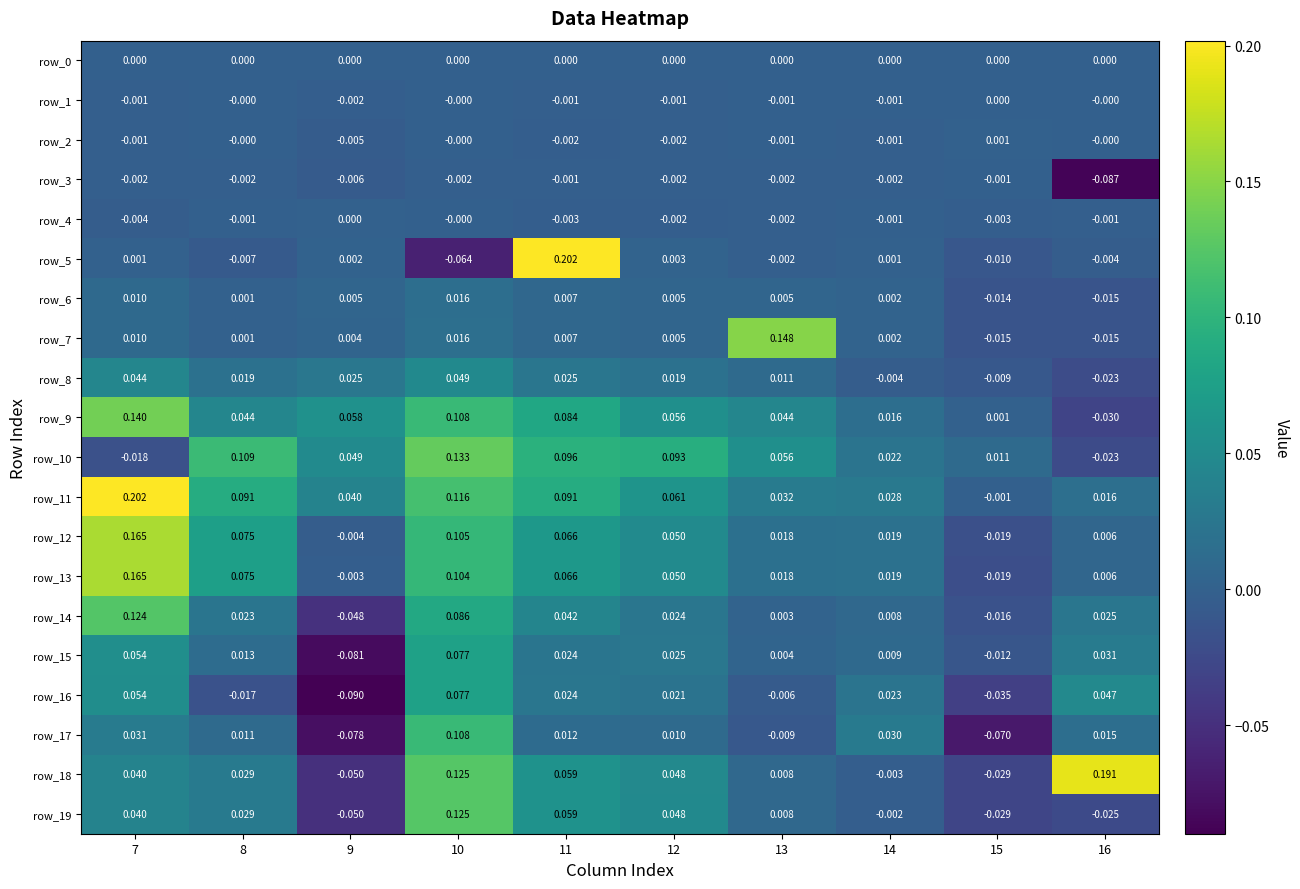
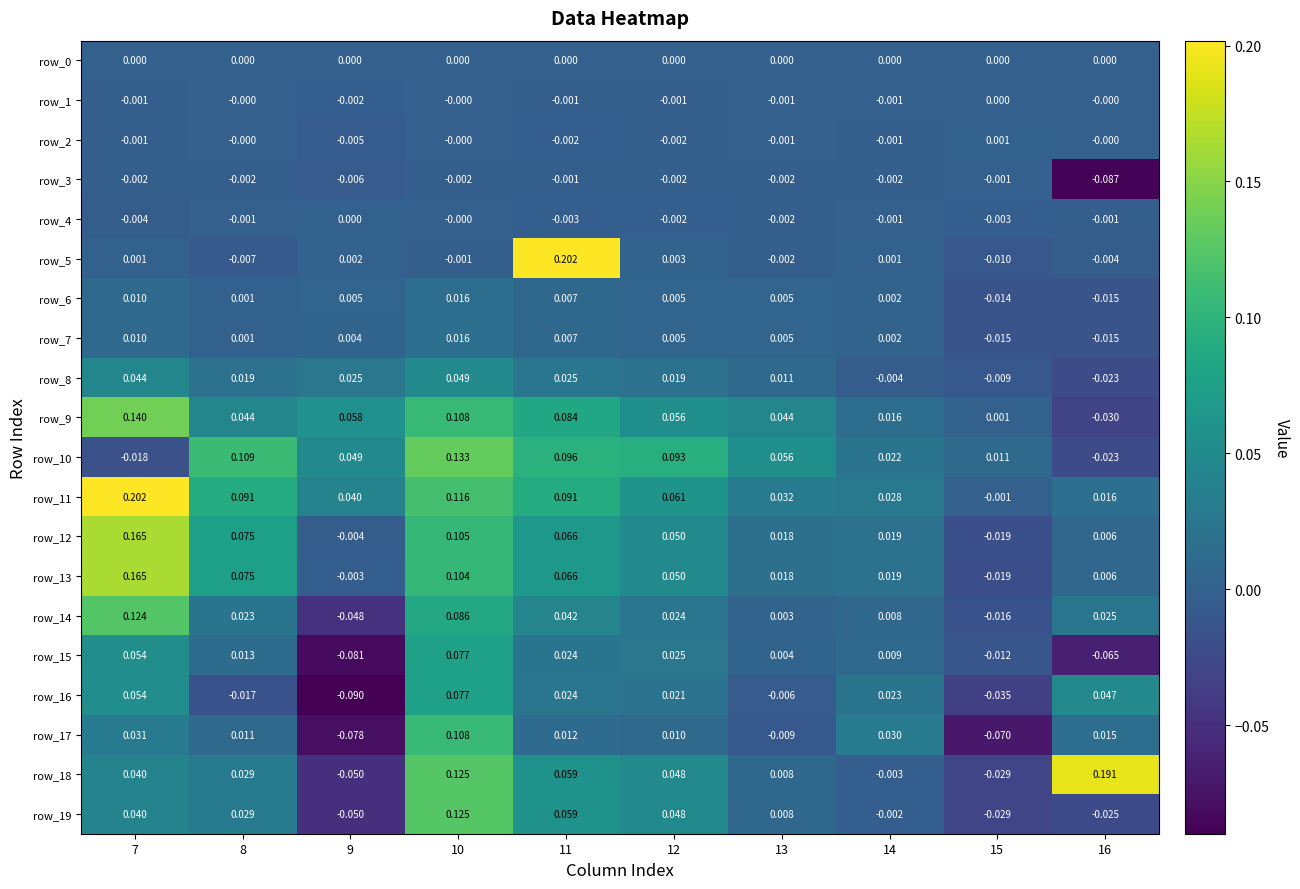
  {
    "row_0": {
      "7": 0.000,
      "8": 0.000,
      "9": 0.000,
      "10": 0.000,
      "11": 0.000,
      "12": 0.000,
      "13": 0.000,
      "14": 0.000,
      "15": 0.000,
      "16": 0.000
    },
    "row_1": {
      "7": -0.001,
      "8": -0.000,
      "9": -0.002,
      "10": -0.000,
      "11": -0.001,
      "12": -0.001,
      "13": -0.001,
      "14": -0.001,
      "15": 0.000,
      "16": -0.000
    },
    "row_2": {
      "7": -0.001,
      "8": -0.000,
      "9": -0.005,
      "10": -0.000,
      "11": -0.002,
      "12": -0.002,
      "13": -0.001,
      "14": -0.001,
      "15": 0.001,
      "16": -0.000
    },
    "row_3": {
      "7": -0.002,
      "8": -0.002,
      "9": -0.006,
      "10": -0.002,
      "11": -0.001,
      "12": -0.002,
      "13": -0.002,
      "14": -0.002,
      "15": -0.001,
      "16": -0.087
    },
    "row_4": {
      "7": -0.004,
      "8": -0.001,
      "9": 0.000,
      "10": -0.000,
      "11": -0.003,
      "12": -0.002,
      "13": -0.002,
      "14": -0.001,
      "15": -0.003,
      "16": -0.001
    },
    "row_5": {
      "7": 0.001,
      "8": -0.007,
      "9": 0.002,
-     "10": -0.064,
+     "10": -0.001,
      "11": 0.202,
      "12": 0.003,
      "13": -0.002,
      "14": 0.001,
      "15": -0.010,
      "16": -0.004
    },
    "row_6": {
      "7": 0.010,
      "8": 0.001,
      "9": 0.005,
      "10": 0.016,
      "11": 0.007,
      "12": 0.005,
      "13": 0.005,
      "14": 0.002,
      "15": -0.014,
      "16": -0.015
    },
    "row_7": {
      "7": 0.010,
      "8": 0.001,
      "9": 0.004,
      "10": 0.016,
      "11": 0.007,
      "12": 0.005,
-     "13": 0.148,
+     "13": 0.005,
      "14": 0.002,
      "15": -0.015,
      "16": -0.015
    },
    "row_8": {
      "7": 0.044,
      "8": 0.019,
      "9": 0.025,
      "10": 0.049,
      "11": 0.025,
      "12": 0.019,
      "13": 0.011,
      "14": -0.004,
      "15": -0.009,
      "16": -0.023
    },
    "row_9": {
      "7": 0.140,
      "8": 0.044,
      "9": 0.058,
      "10": 0.108,
      "11": 0.084,
      "12": 0.056,
      "13": 0.044,
      "14": 0.016,
      "15": 0.001,
      "16": -0.030
    },
    "row_10": {
      "7": -0.018,
      "8": 0.109,
      "9": 0.049,
      "10": 0.133,
      "11": 0.096,
      "12": 0.093,
      "13": 0.056,
      "14": 0.022,
      "15": 0.011,
      "16": -0.023
    },
    "row_11": {
      "7": 0.202,
      "8": 0.091,
      "9": 0.040,
      "10": 0.116,
      "11": 0.091,
      "12": 0.061,
      "13": 0.032,
      "14": 0.028,
      "15": -0.001,
      "16": 0.016
    },
    "row_12": {
      "7": 0.165,
      "8": 0.075,
      "9": -0.004,
      "10": 0.105,
      "11": 0.066,
      "12": 0.050,
      "13": 0.018,
      "14": 0.019,
      "15": -0.019,
      "16": 0.006
    },
    "row_13": {
      "7": 0.165,
      "8": 0.075,
      "9": -0.003,
      "10": 0.104,
      "11": 0.066,
      "12": 0.050,
      "13": 0.018,
      "14": 0.019,
      "15": -0.019,
      "16": 0.006
    },
    "row_14": {
      "7": 0.124,
      "8": 0.023,
      "9": -0.048,
      "10": 0.086,
      "11": 0.042,
      "12": 0.024,
      "13": 0.003,
      "14": 0.008,
      "15": -0.016,
      "16": 0.025
    },
    "row_15": {
      "7": 0.054,
      "8": 0.013,
      "9": -0.081,
      "10": 0.077,
      "11": 0.024,
      "12": 0.025,
      "13": 0.004,
      "14": 0.009,
      "15": -0.012,
-     "16": 0.031
+     "16": -0.065
    },
    "row_16": {
      "7": 0.054,
      "8": -0.017,
      "9": -0.090,
      "10": 0.077,
      "11": 0.024,
      "12": 0.021,
      "13": -0.006,
      "14": 0.023,
      "15": -0.035,
      "16": 0.047
    },
    "row_17": {
      "7": 0.031,
      "8": 0.011,
      "9": -0.078,
      "10": 0.108,
      "11": 0.012,
      "12": 0.010,
      "13": -0.009,
      "14": 0.030,
      "15": -0.070,
      "16": 0.015
    },
    "row_18": {
      "7": 0.040,
      "8": 0.029,
      "9": -0.050,
      "10": 0.125,
      "11": 0.059,
      "12": 0.048,
      "13": 0.008,
      "14": -0.003,
      "15": -0.029,
      "16": 0.191
    },
    "row_19": {
      "7": 0.040,
      "8": 0.029,
      "9": -0.050,
      "10": 0.125,
      "11": 0.059,
      "12": 0.048,
      "13": 0.008,
      "14": -0.002,
      "15": -0.029,
      "16": -0.025
    }
  }
